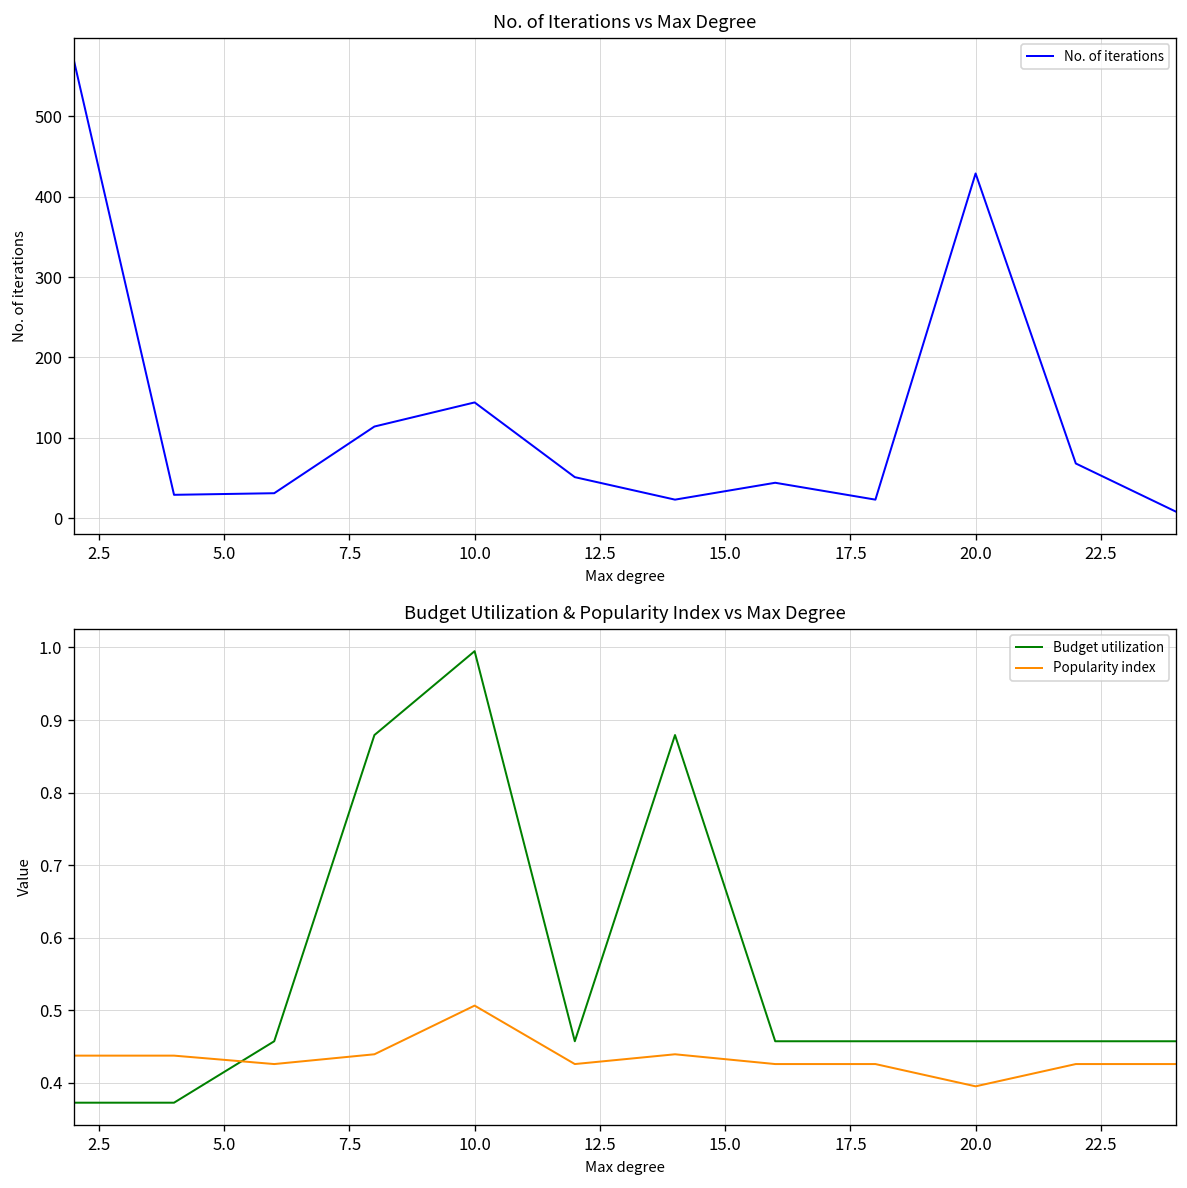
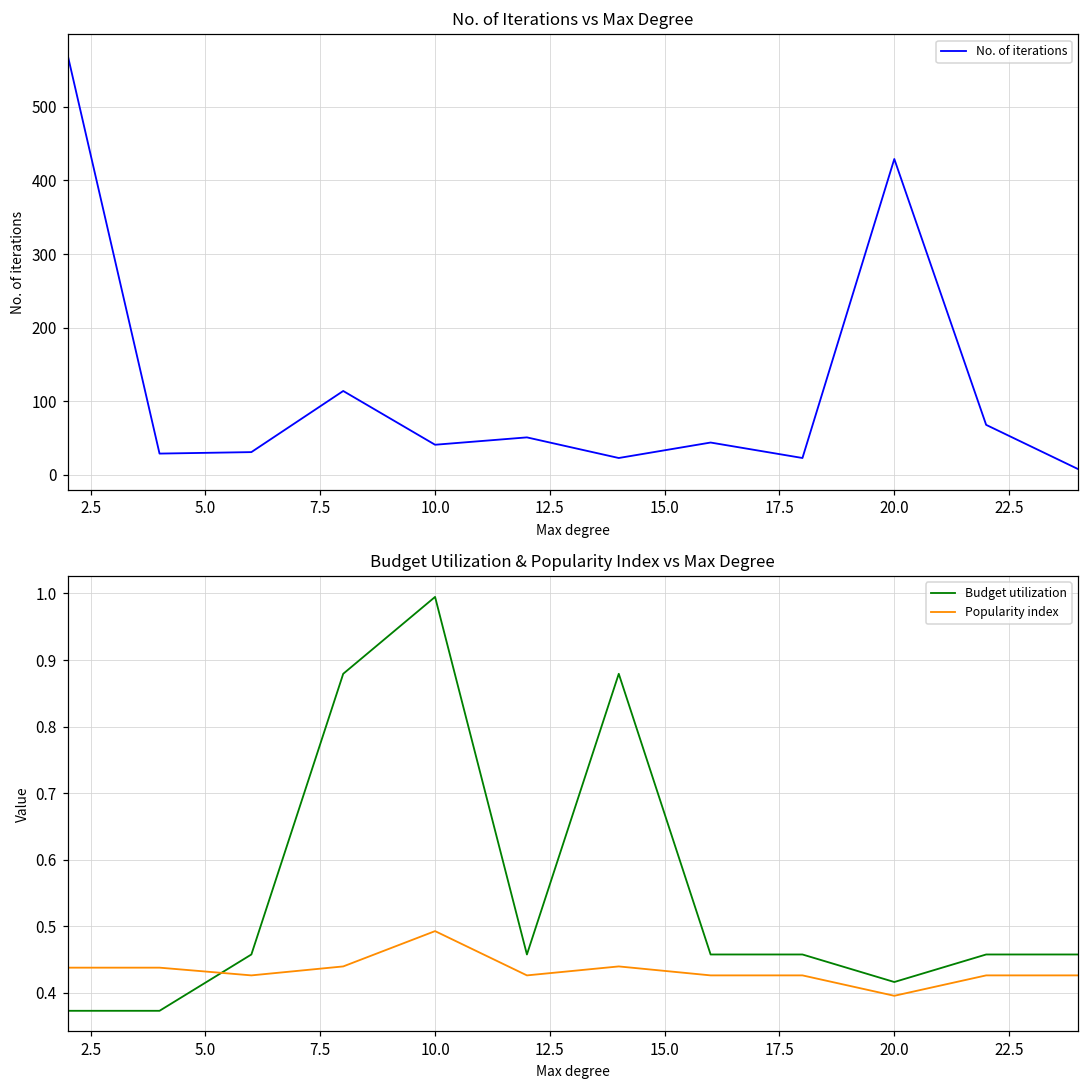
  {
    "No. of Iterations vs Max Degree": {
-     "10.0": 140,
+     "10.0": 40,
      "20.0": 430
    },
    "Budget Utilization & Popularity Index vs Max Degree": {
      "Budget utilization": {
        "10.0": 0.99,
-       "20.0": 0.46
+       "20.0": 0.42
      },
      "Popularity index": {
-       "10.0": 0.51,
+       "10.0": 0.49,
        "20.0": 0.40
      }
    }
  }
